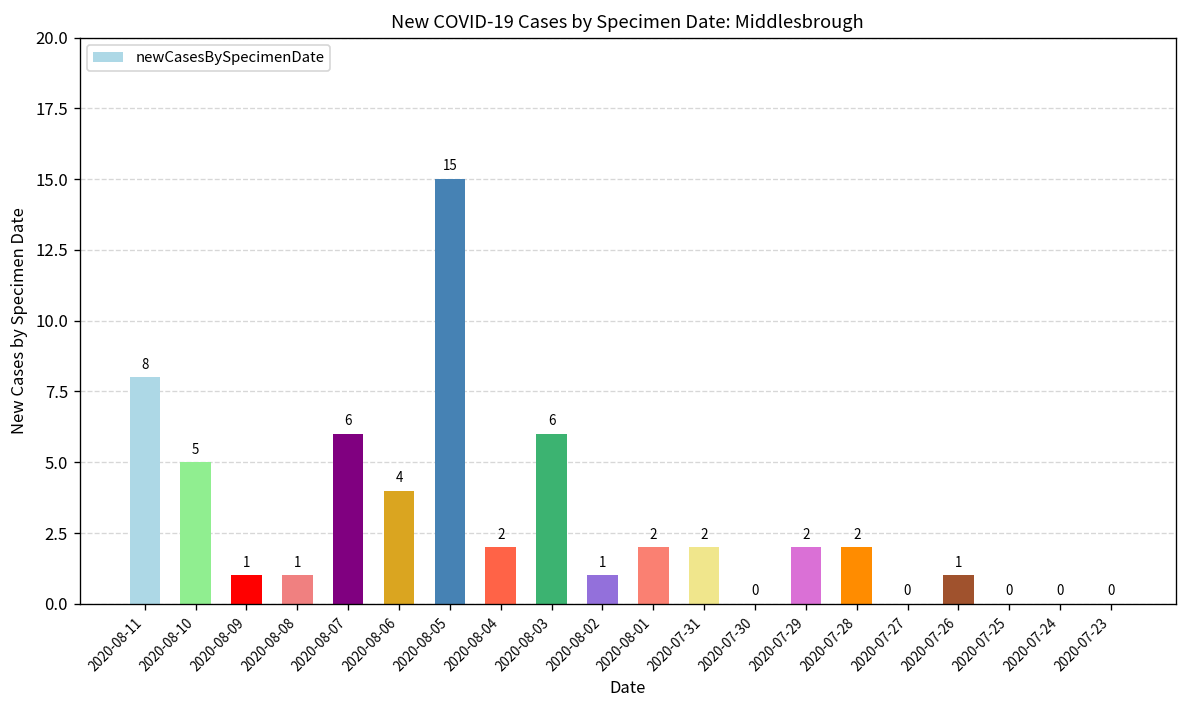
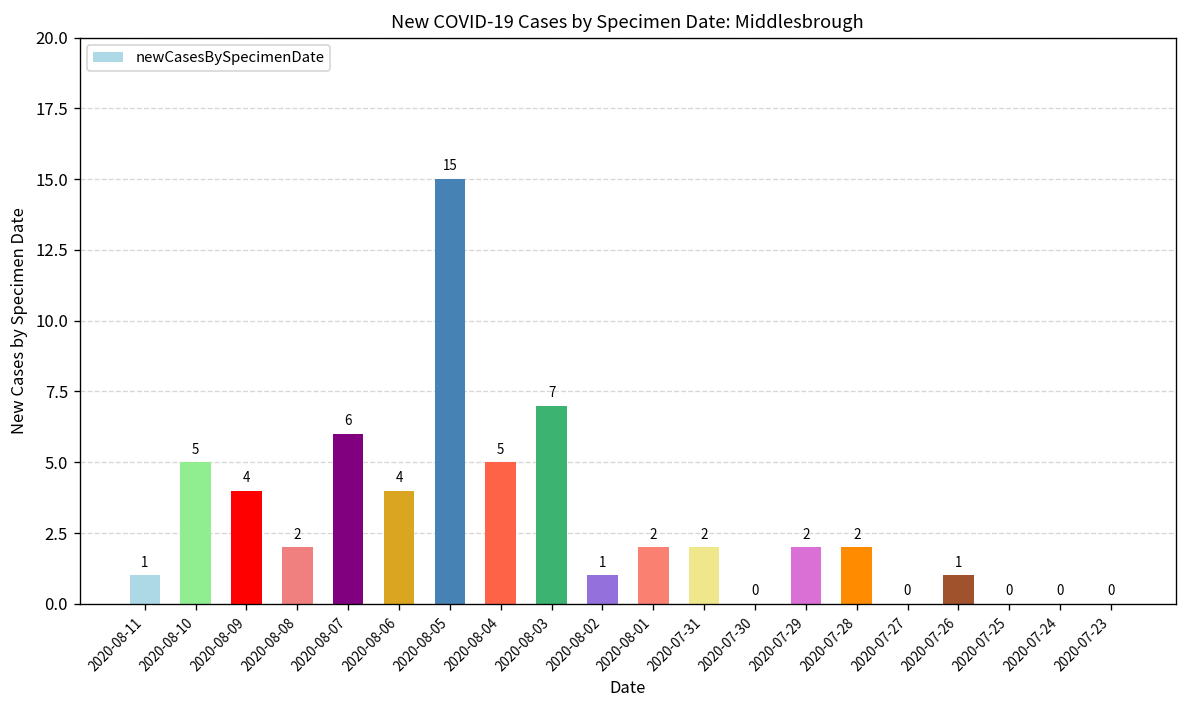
  {
-   "2020-08-11": 8,
+   "2020-08-11": 1,
    "2020-08-10": 5,
-   "2020-08-09": 1,
-   "2020-08-08": 1,
+   "2020-08-09": 4,
+   "2020-08-08": 2,
    "2020-08-07": 6,
    "2020-08-06": 4,
    "2020-08-05": 15,
-   "2020-08-04": 2,
-   "2020-08-03": 6,
+   "2020-08-04": 5,
+   "2020-08-03": 7,
    "2020-08-02": 1,
    "2020-08-01": 2,
    "2020-07-31": 2,
    "2020-07-30": 0,
    "2020-07-29": 2,
    "2020-07-28": 2,
    "2020-07-27": 0,
    "2020-07-26": 1,
    "2020-07-25": 0,
    "2020-07-24": 0,
    "2020-07-23": 0
  }
